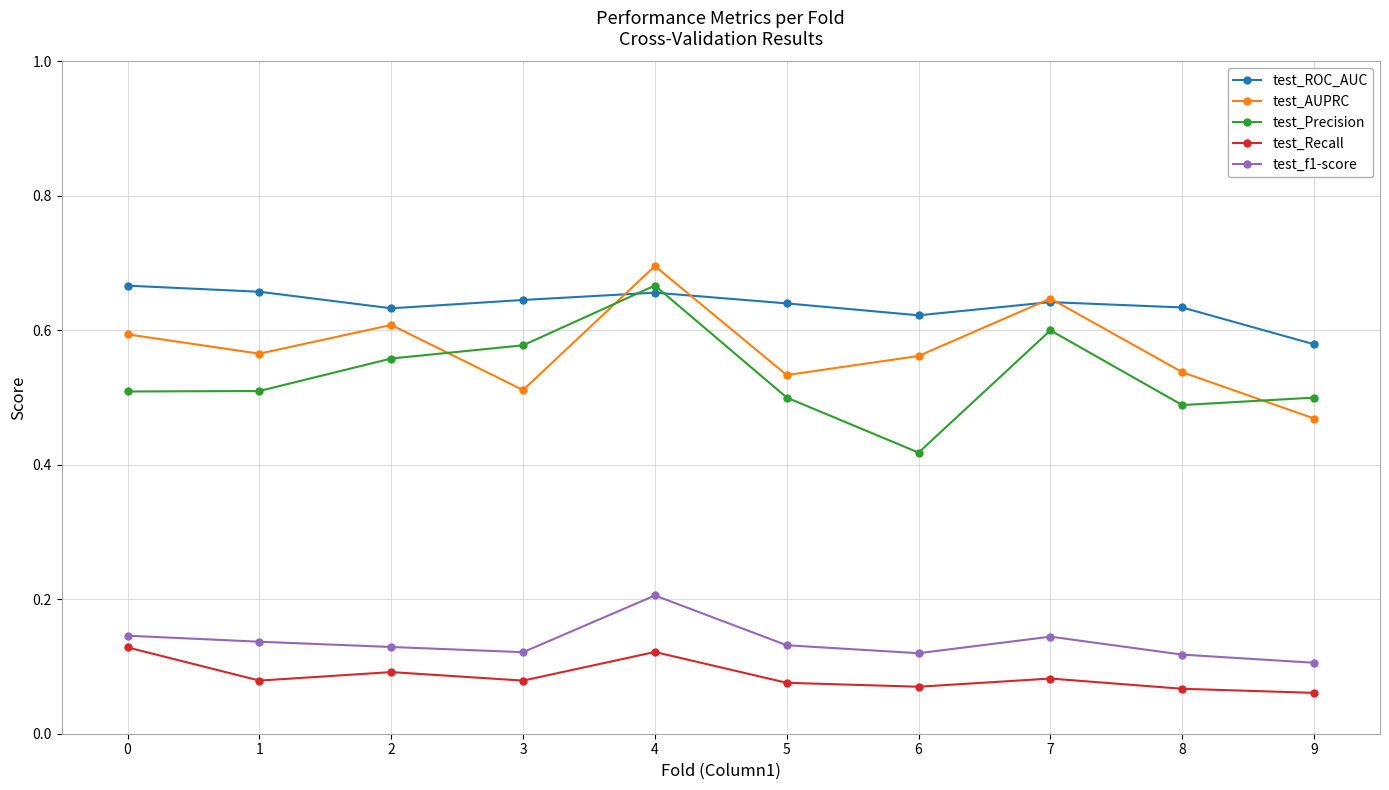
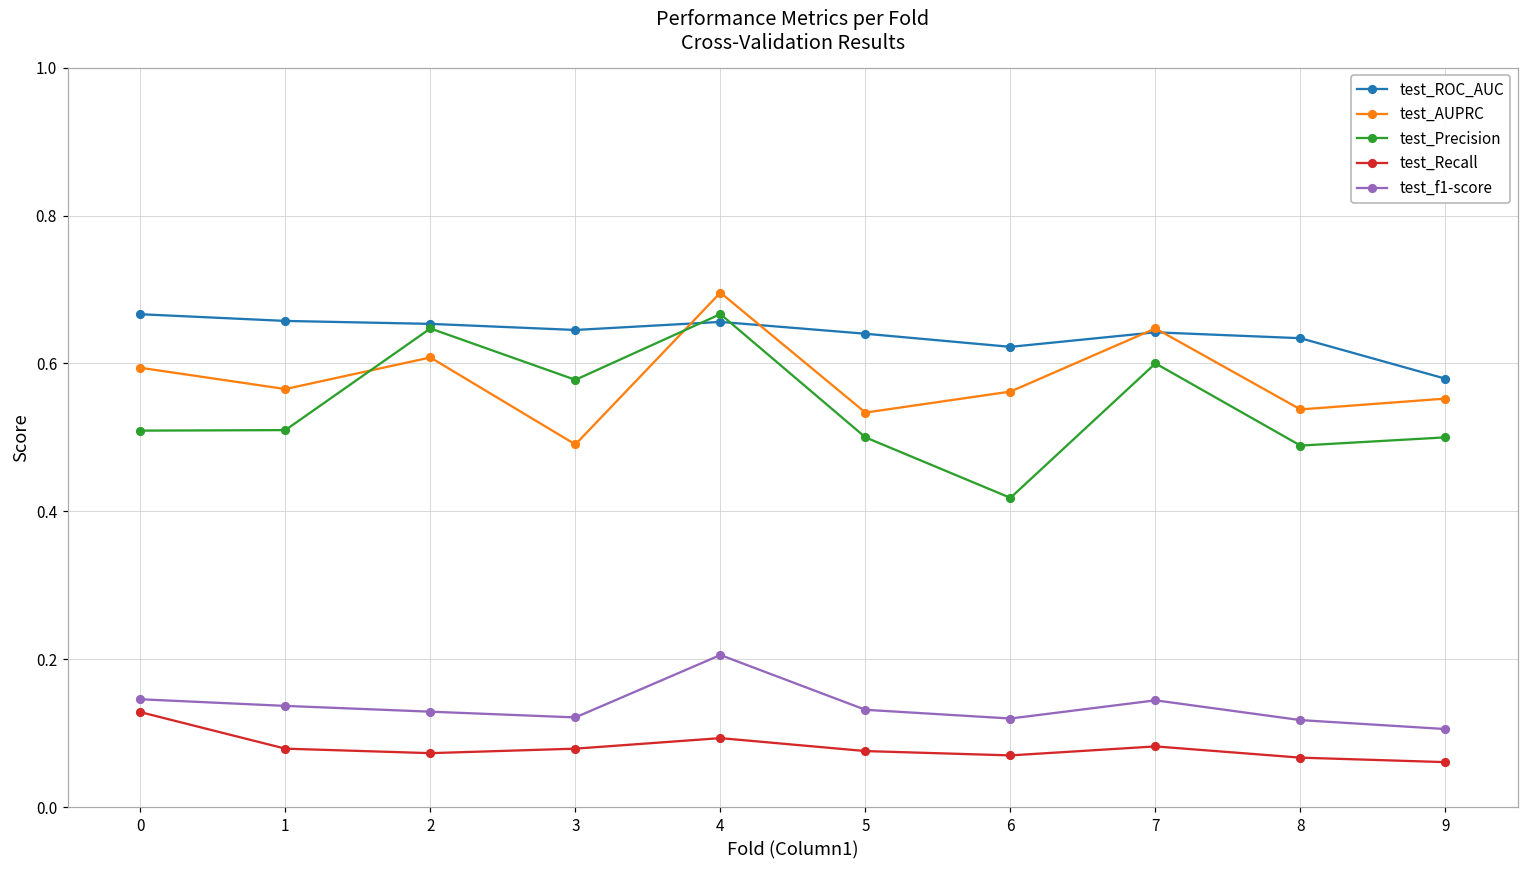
  {
    "test_ROC_AUC": {
      "0": 0.67,
      "1": 0.66,
-     "2": 0.63,
+     "2": 0.65,
      "3": 0.65,
      "4": 0.66,
      "5": 0.64,
      "6": 0.62,
      "7": 0.64,
      "8": 0.63,
      "9": 0.58
    },
    "test_AUPRC": {
      "0": 0.59,
      "1": 0.57,
      "2": 0.61,
-     "3": 0.51,
+     "3": 0.49,
      "4": 0.70,
      "5": 0.53,
      "6": 0.56,
      "7": 0.65,
      "8": 0.54,
-     "9": 0.47
+     "9": 0.55
    },
    "test_Precision": {
      "0": 0.51,
      "1": 0.51,
-     "2": 0.56,
+     "2": 0.65,
      "3": 0.58,
      "4": 0.67,
      "5": 0.50,
      "6": 0.42,
      "7": 0.60,
      "8": 0.49,
      "9": 0.50
    },
    "test_Recall": {
      "0": 0.13,
      "1": 0.08,
-     "2": 0.09,
+     "2": 0.07,
      "3": 0.08,
-     "4": 0.12,
+     "4": 0.09,
      "5": 0.08,
      "6": 0.07,
      "7": 0.08,
      "8": 0.07,
      "9": 0.06
    },
    "test_f1-score": {
      "0": 0.15,
      "1": 0.14,
      "2": 0.13,
      "3": 0.12,
      "4": 0.21,
      "5": 0.13,
      "6": 0.12,
      "7": 0.14,
      "8": 0.12,
      "9": 0.11
    }
  }
